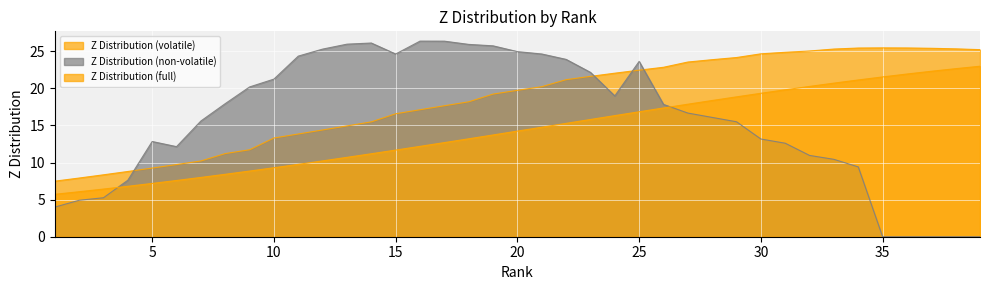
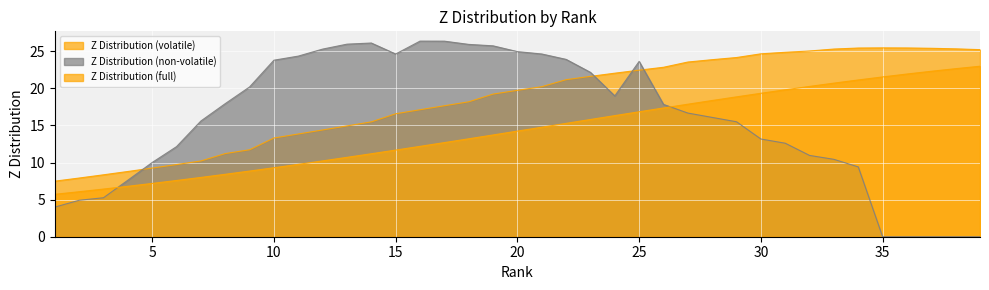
  {
    "Z Distribution (non-volatile)": {
-     "5": 13,
-     "10": 21,
+     "5": 10,
+     "10": 24,
      "15": 25,
      "20": 25,
      "25": 24,
      "30": 13,
      "35": 0
    }
  }
